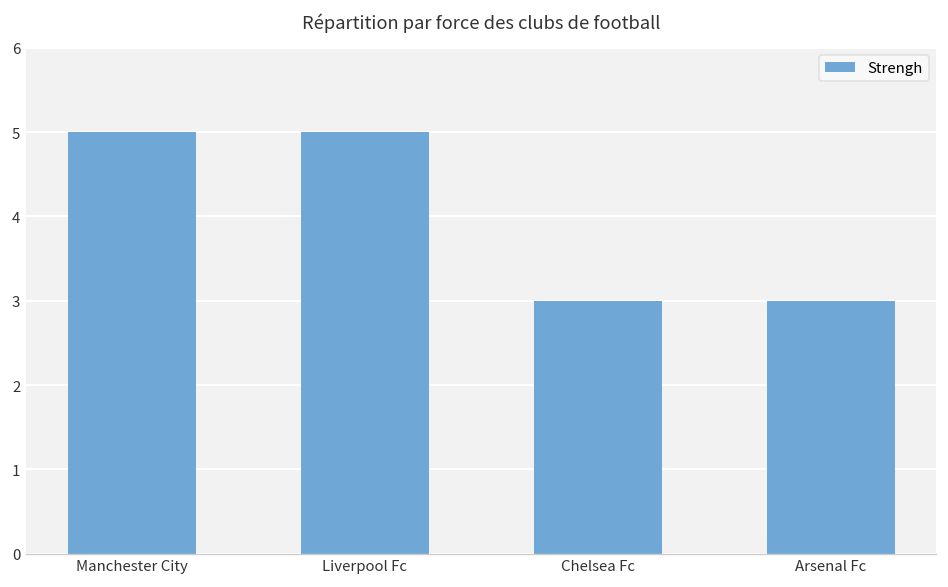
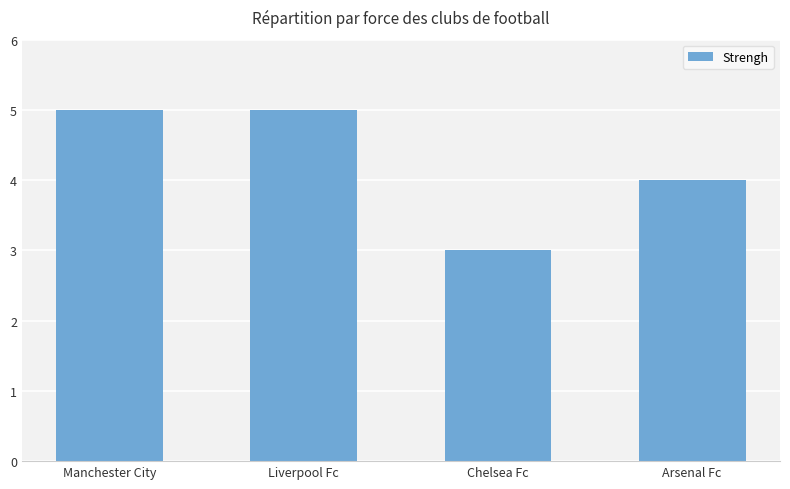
  {
    "Manchester City": 5,
    "Liverpool Fc": 5,
    "Chelsea Fc": 3,
-   "Arsenal Fc": 3
+   "Arsenal Fc": 4
  }
